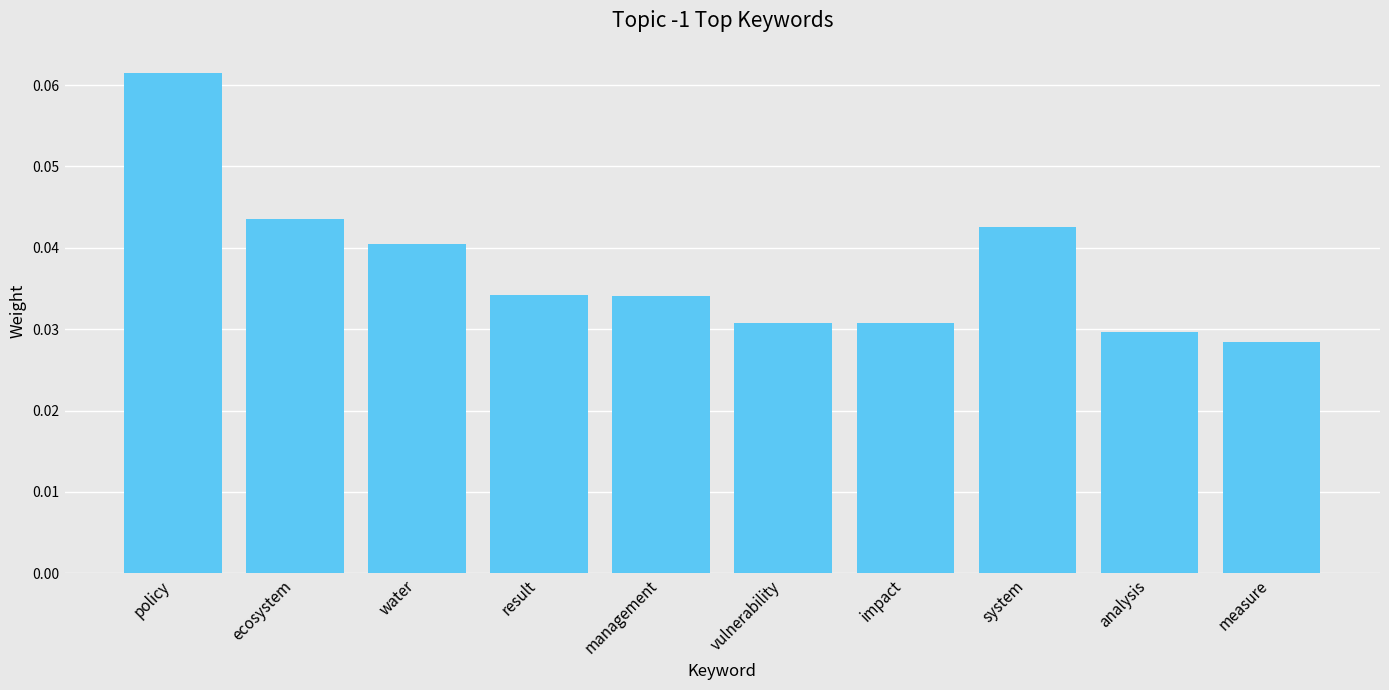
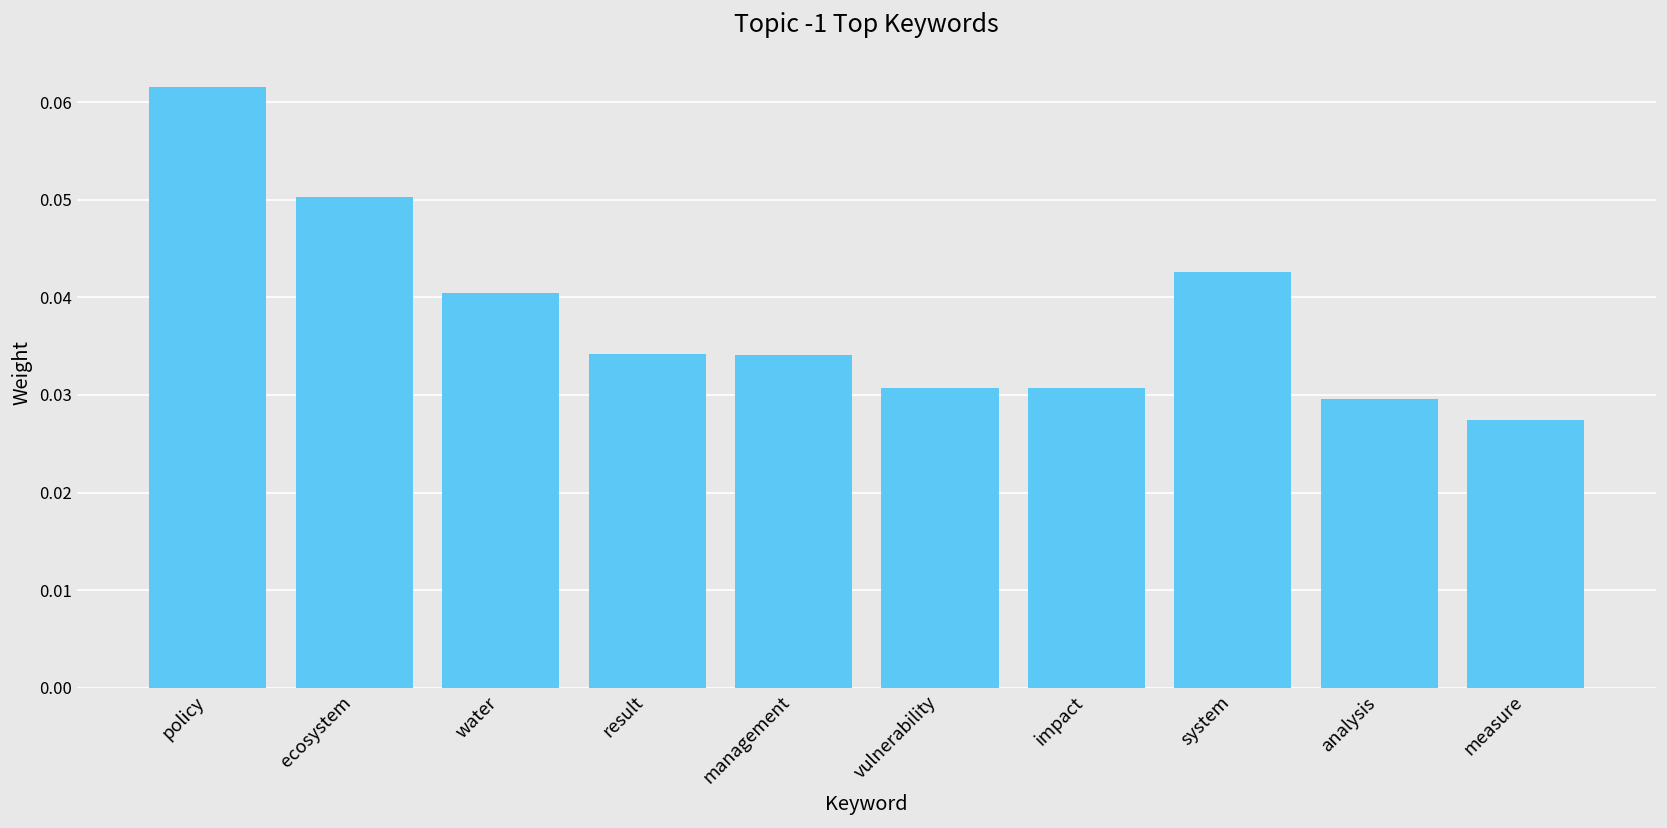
  {
    "policy": 0.061,
-   "ecosystem": 0.044,
+   "ecosystem": 0.050,
    "water": 0.040,
    "result": 0.034,
    "management": 0.034,
    "vulnerability": 0.031,
    "impact": 0.031,
    "system": 0.043,
    "analysis": 0.030,
-   "measure": 0.028
+   "measure": 0.027
  }
